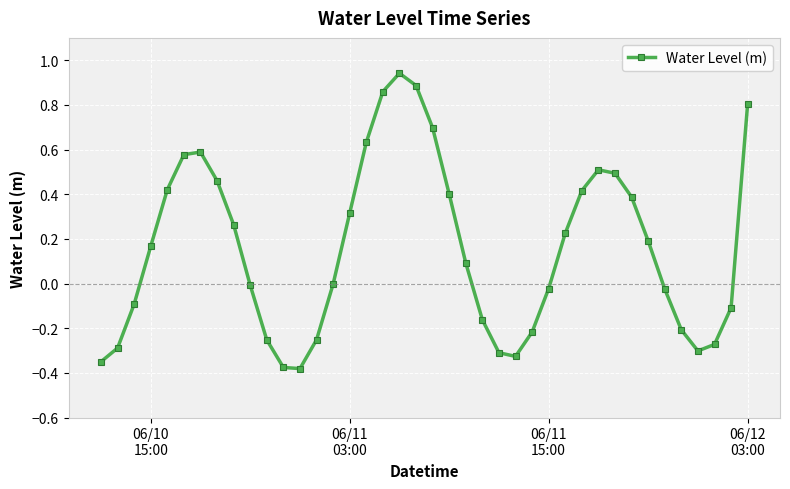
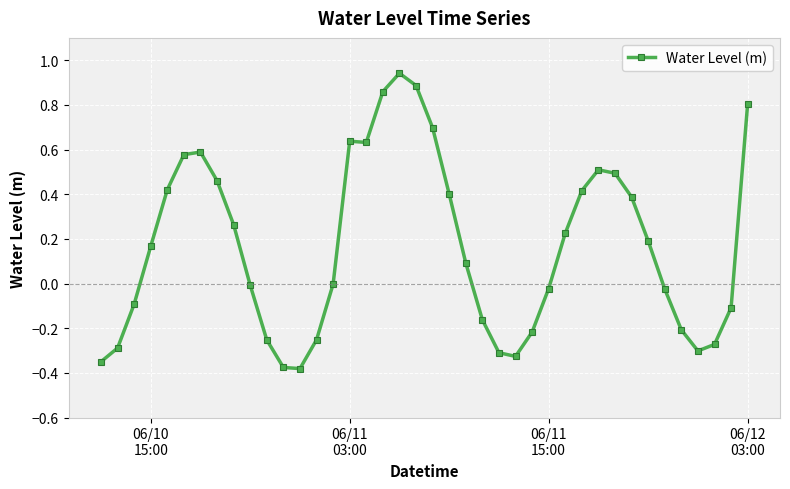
  {
    "06/10 15:00": 0.17,
-   "06/11 03:00": 0.32,
+   "06/11 03:00": 0.64,
    "06/11 15:00": -0.02,
    "06/12 03:00": 0.81
  }
